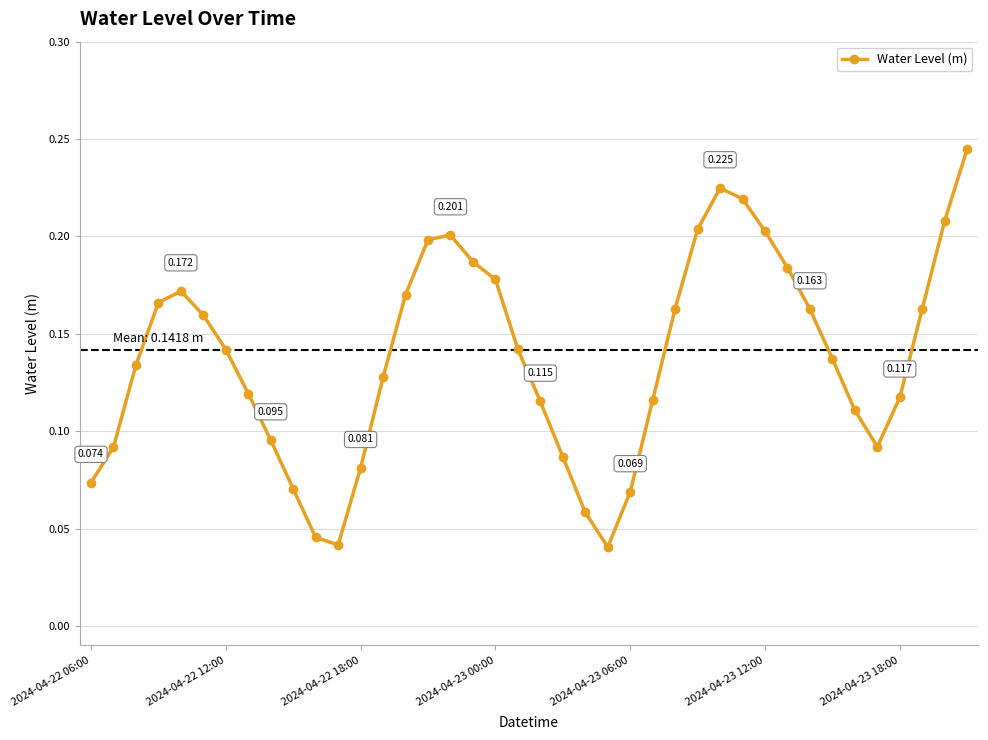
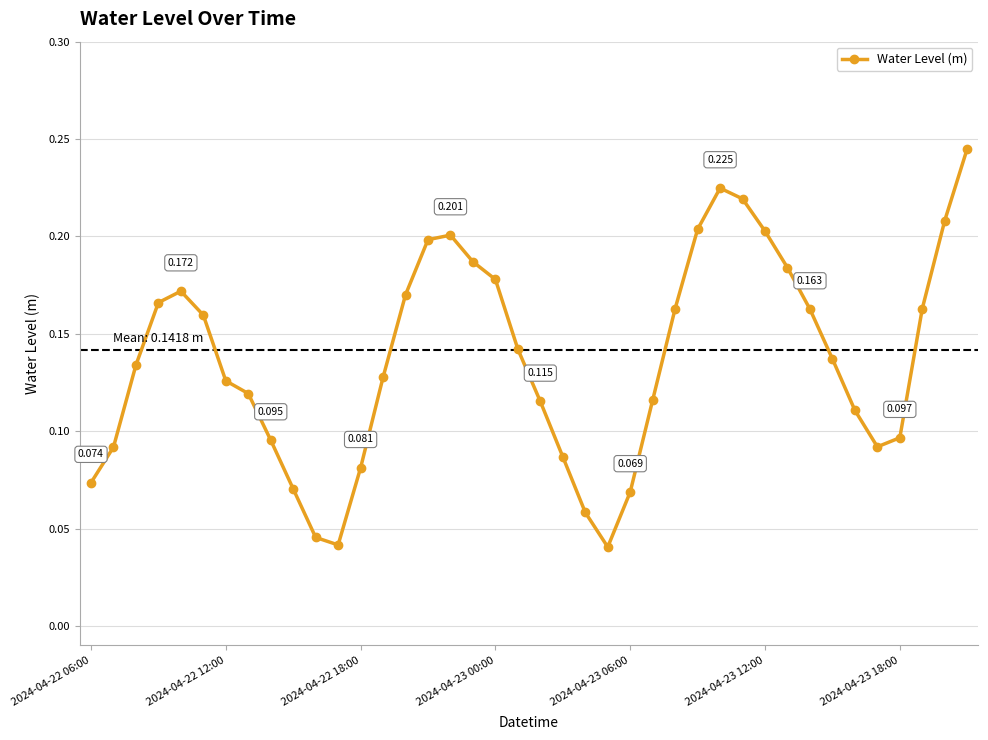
  {
-   "2024-04-22 12:00": 0.142,
-   "2024-04-23 18:00": 0.117
+   "2024-04-22 12:00": 0.126,
+   "2024-04-23 18:00": 0.097
  }
